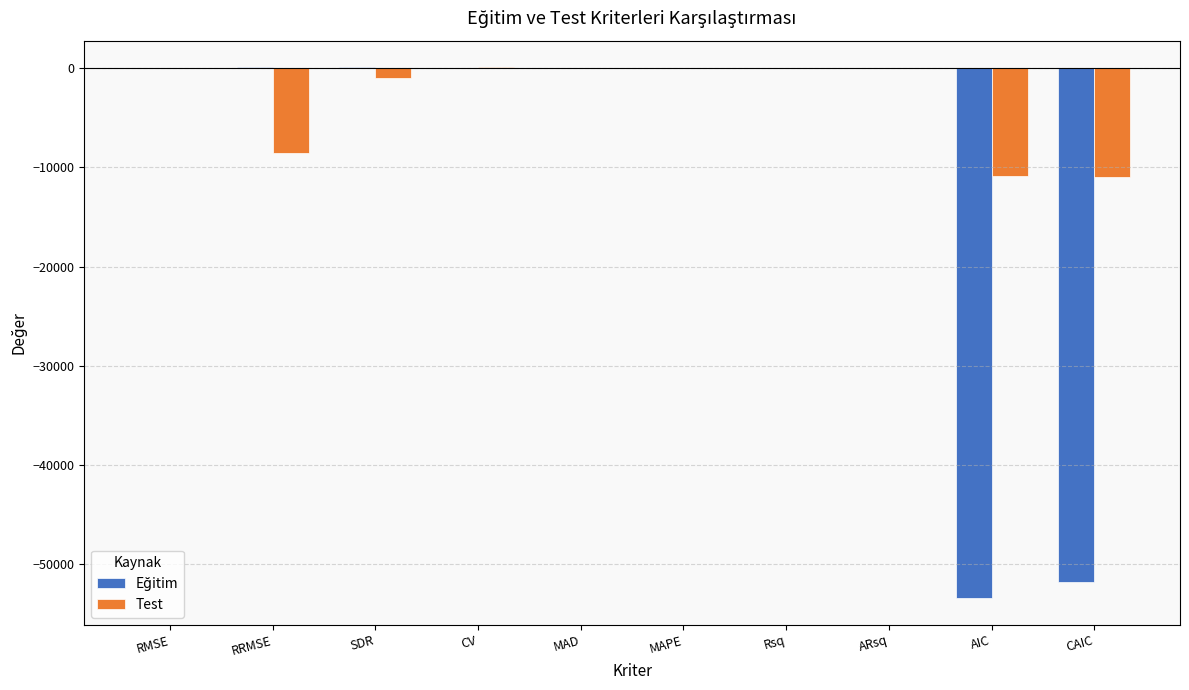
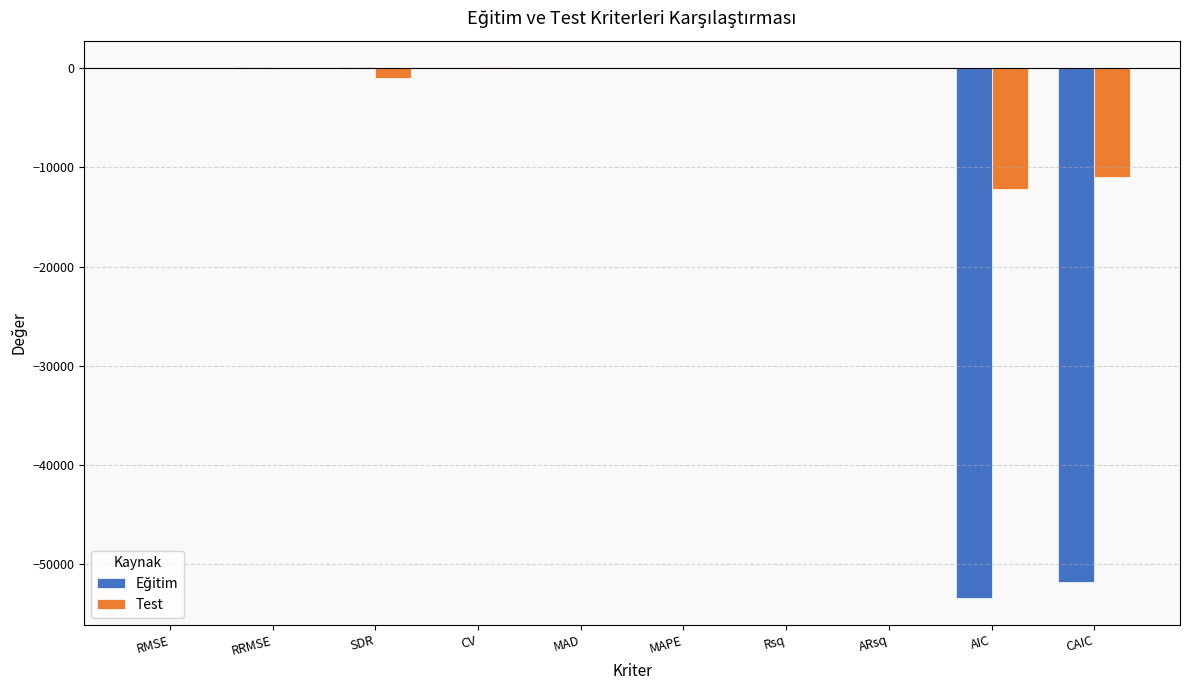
  {
    "Eğitim": {
      "AIC": -53000,
      "CAIC": -52000
    },
    "Test": {
-     "RRMSE": -9000,
+     "RRMSE": 0,
      "SDR": -1000,
-     "AIC": -11000,
+     "AIC": -12000,
      "CAIC": -11000
    }
  }
